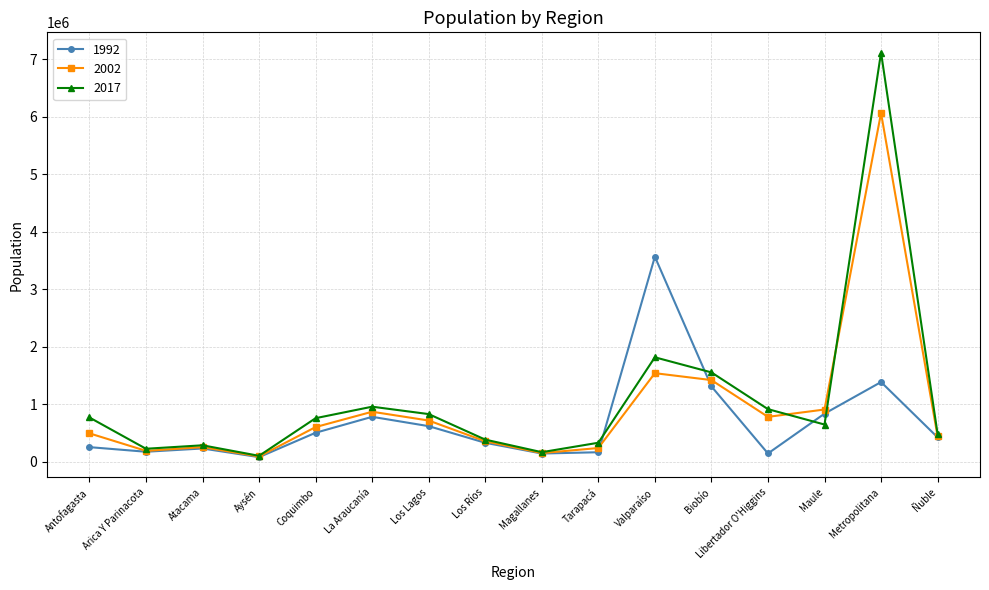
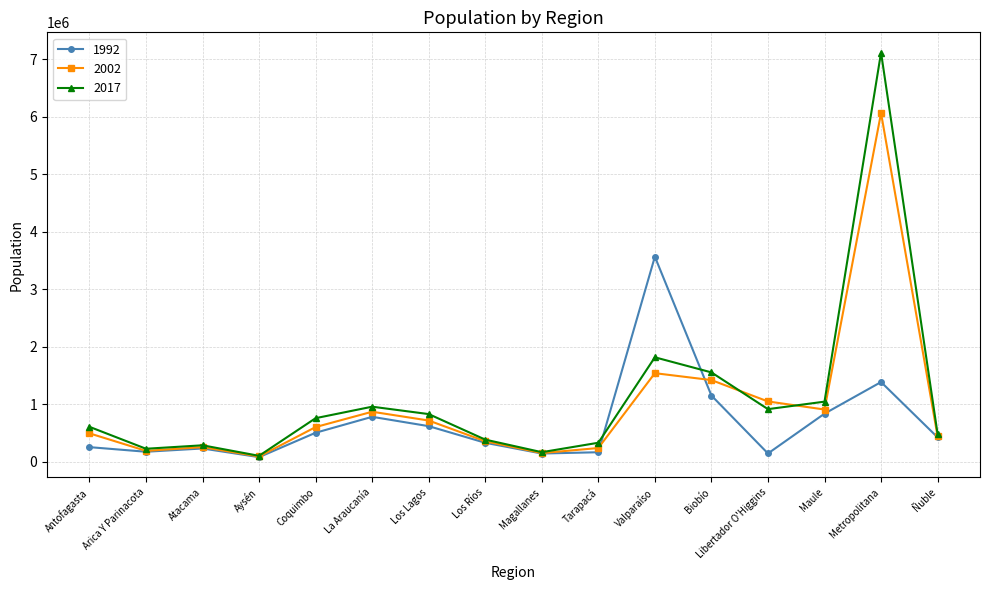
  {
    "1992": {
      "Antofagasta": 300000,
      "Coquimbo": 500000,
      "La Araucanía": 800000,
      "Los Lagos": 600000,
      "Tarapacá": 200000,
      "Valparaíso": 3600000,
-     "Biobío": 1300000,
+     "Biobío": 1200000,
      "Libertador O'Higgins": 100000,
      "Maule": 800000,
      "Metropolitana": 1400000
    },
    "2002": {
      "Antofagasta": 500000,
      "Coquimbo": 600000,
      "La Araucanía": 900000,
      "Los Lagos": 700000,
      "Tarapacá": 200000,
      "Valparaíso": 1500000,
      "Biobío": 1400000,
-     "Libertador O'Higgins": 800000,
+     "Libertador O'Higgins": 1000000,
      "Maule": 900000,
      "Metropolitana": 6100000
    },
    "2017": {
-     "Antofagasta": 800000,
+     "Antofagasta": 600000,
      "Coquimbo": 800000,
      "La Araucanía": 1000000,
      "Los Lagos": 800000,
      "Tarapacá": 300000,
      "Valparaíso": 1800000,
      "Biobío": 1600000,
      "Libertador O'Higgins": 900000,
-     "Maule": 600000,
+     "Maule": 1000000,
      "Metropolitana": 7100000
    }
  }
